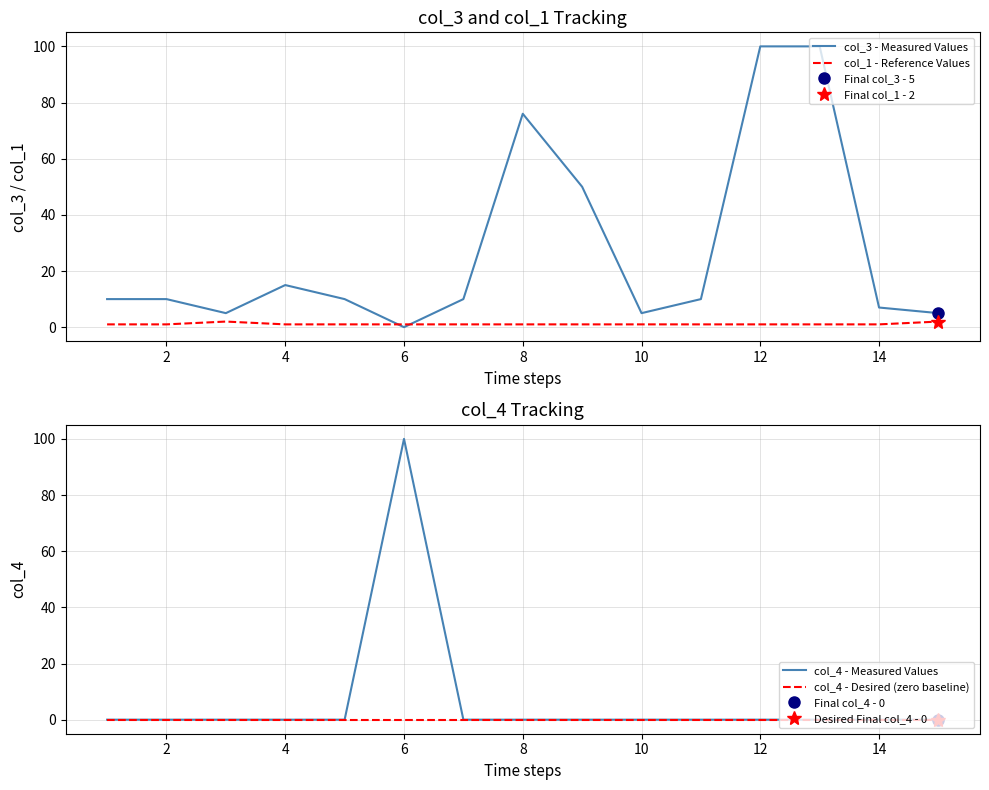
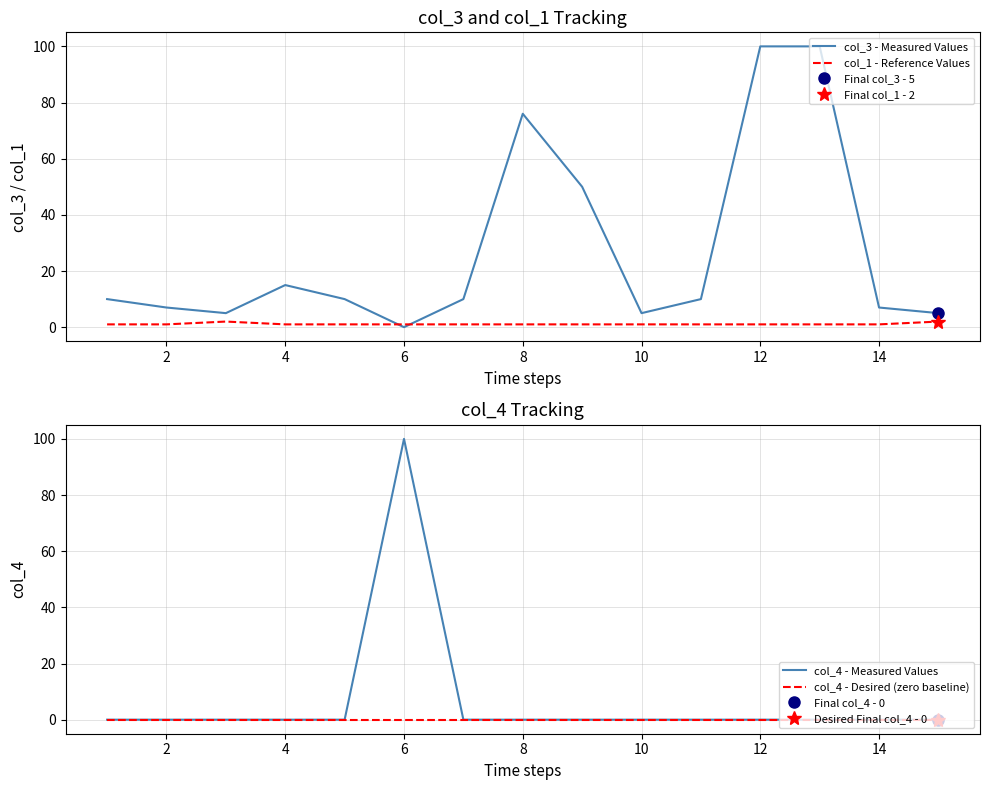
  {
    "col_3 and col_1 Tracking": {
      "col_3 - Measured Values": {
-       "2": 10,
+       "2": 7,
        "4": 15,
        "6": 0,
        "8": 76,
        "10": 5,
        "12": 100,
        "14": 7
      }
    },
    "col_4 Tracking": {
      "col_4 - Measured Values": {
        "6": 100
      }
    }
  }
